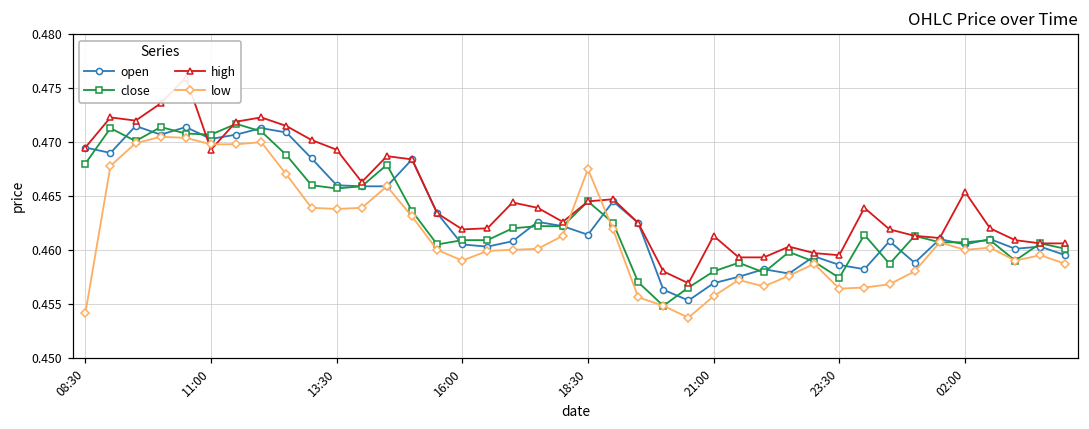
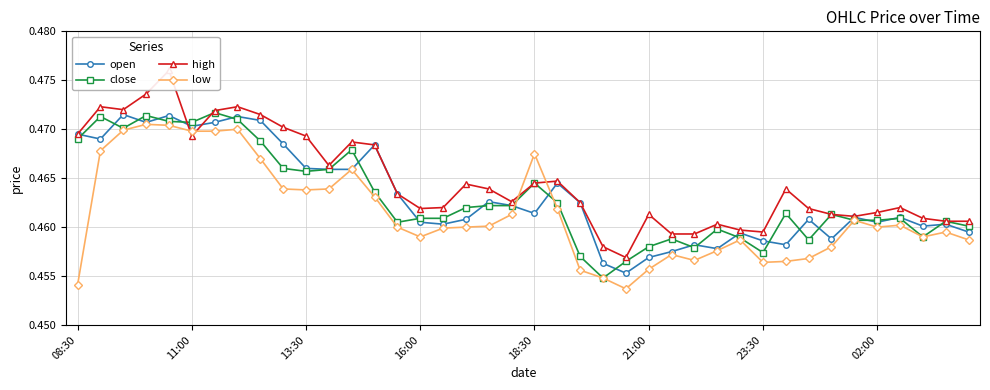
  {
    "open": {
      "11:00": 0.470,
      "13:30": 0.466,
      "16:00": 0.461,
      "18:30": 0.461,
      "21:00": 0.457,
      "23:30": 0.459
    },
    "close": {
-     "08:30": 0.468,
+     "08:30": 0.469,
      "11:00": 0.471,
      "13:30": 0.466,
      "16:00": 0.461,
      "21:00": 0.458,
      "23:30": 0.457
    },
    "high": {
      "11:00": 0.469,
      "13:30": 0.469,
      "16:00": 0.462,
      "21:00": 0.461,
      "23:30": 0.460,
-     "02:00": 0.465
+     "02:00": 0.462
    },
    "low": {
      "08:30": 0.454,
      "11:00": 0.470,
      "13:30": 0.464,
      "16:00": 0.459,
      "18:30": 0.468,
      "21:00": 0.456,
      "23:30": 0.456,
      "02:00": 0.460
    }
  }
